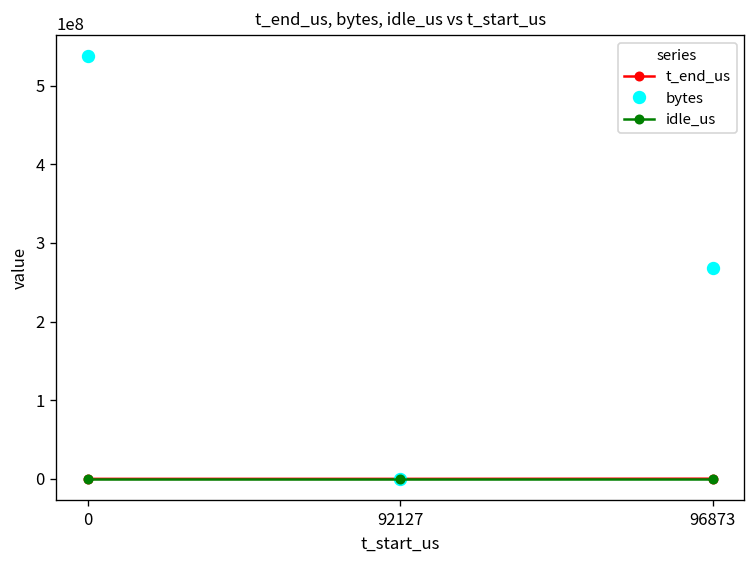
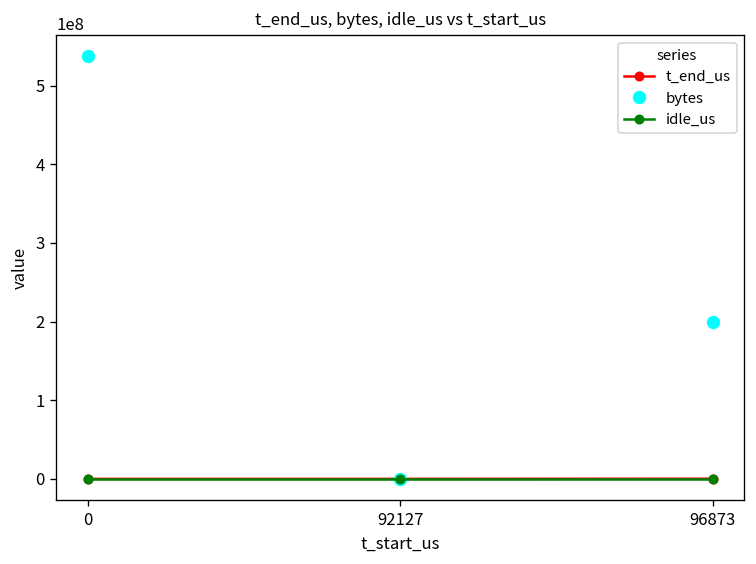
  {
    "idle_us": {
      "0": 0,
      "96873": 0
    },
    "bytes": {
      "0": 540000000,
-     "96873": 270000000
+     "96873": 200000000
    }
  }
